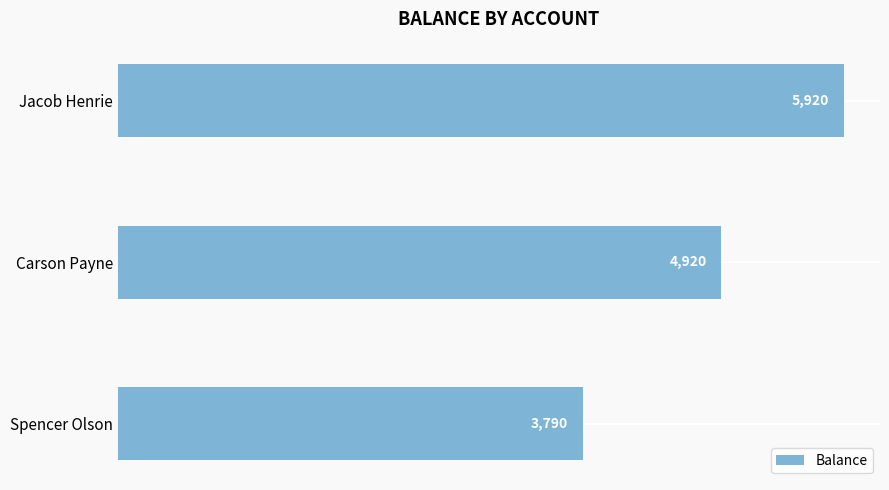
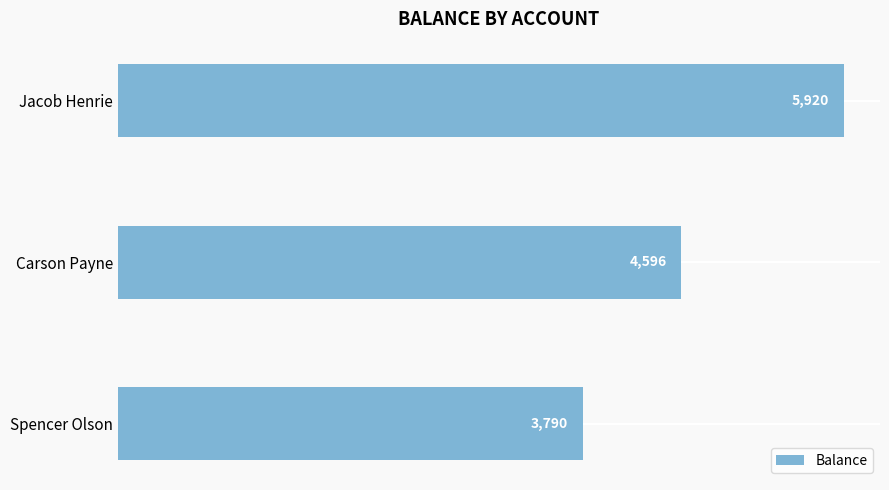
  {
    "Jacob Henrie": "5,920",
-   "Carson Payne": "4,920",
+   "Carson Payne": "4,596",
    "Spencer Olson": "3,790"
  }
